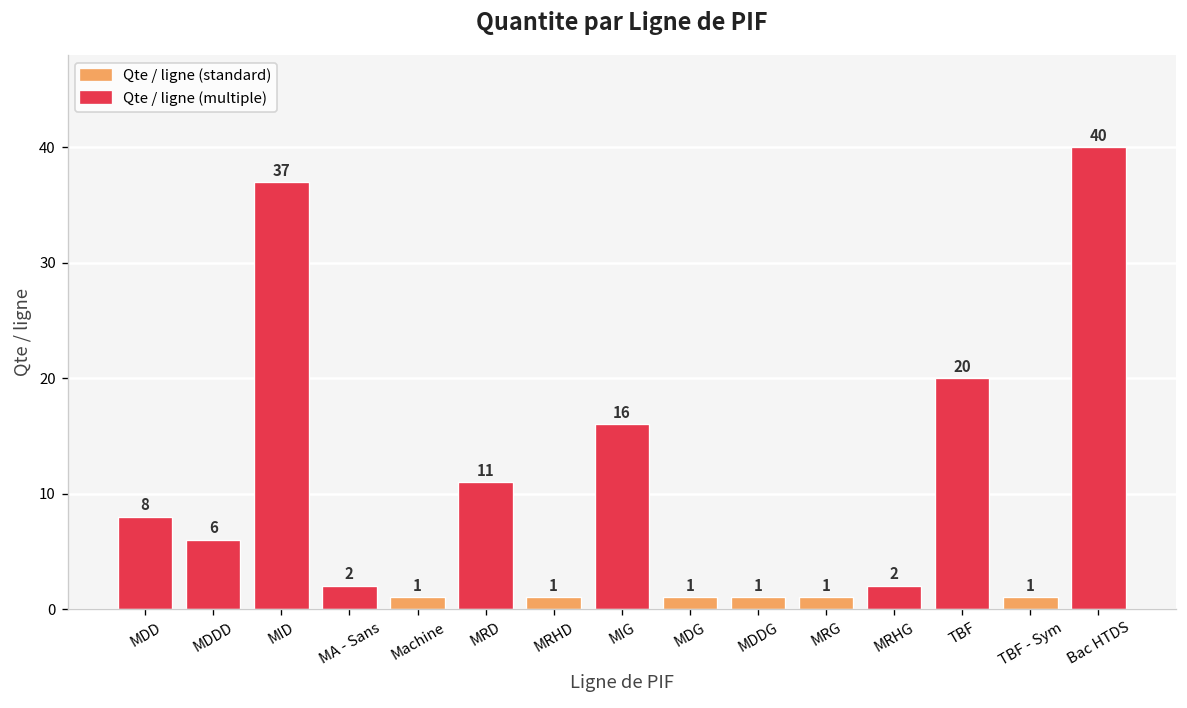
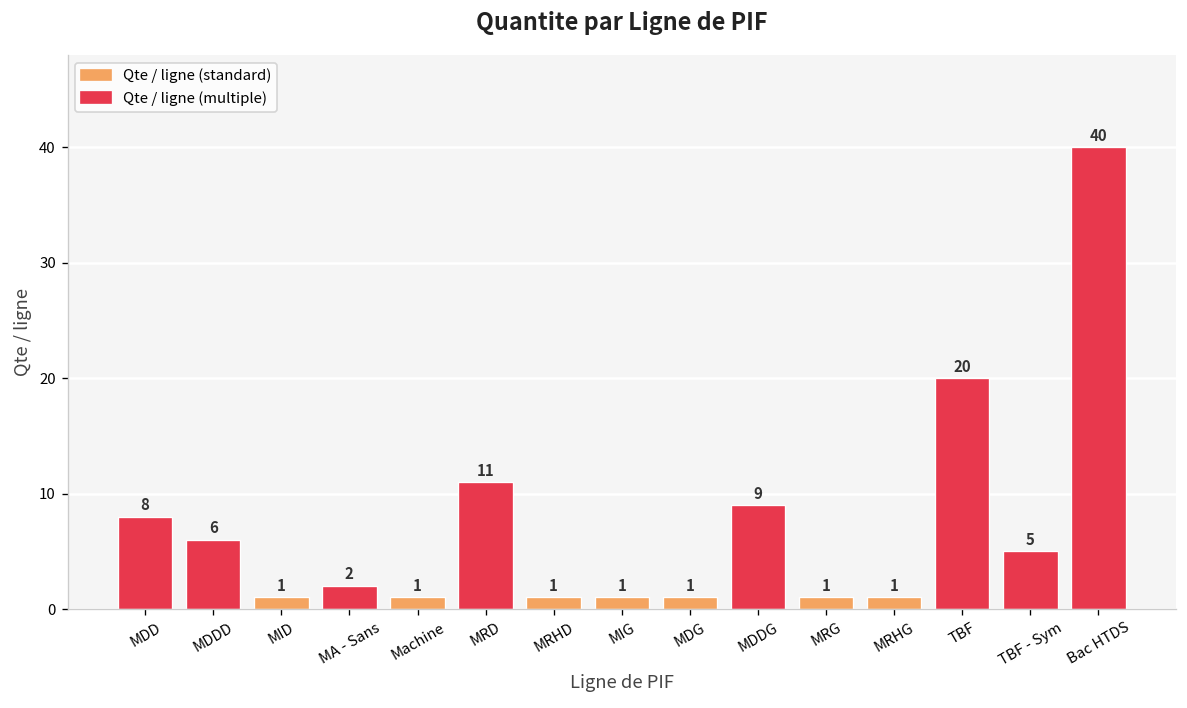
  {
    "MDD": 8,
    "MDDD": 6,
-   "MID": 37,
+   "MID": 1,
    "MA - Sans": 2,
    "Machine": 1,
    "MRD": 11,
    "MRHD": 1,
-   "MIG": 16,
+   "MIG": 1,
    "MDG": 1,
-   "MDDG": 1,
+   "MDDG": 9,
    "MRG": 1,
-   "MRHG": 2,
+   "MRHG": 1,
    "TBF": 20,
-   "TBF - Sym": 1,
+   "TBF - Sym": 5,
    "Bac HTDS": 40
  }
